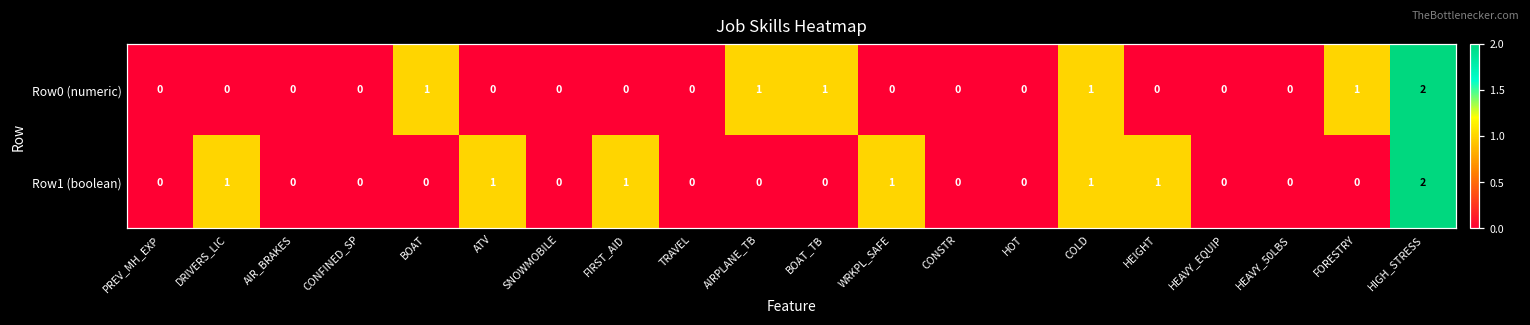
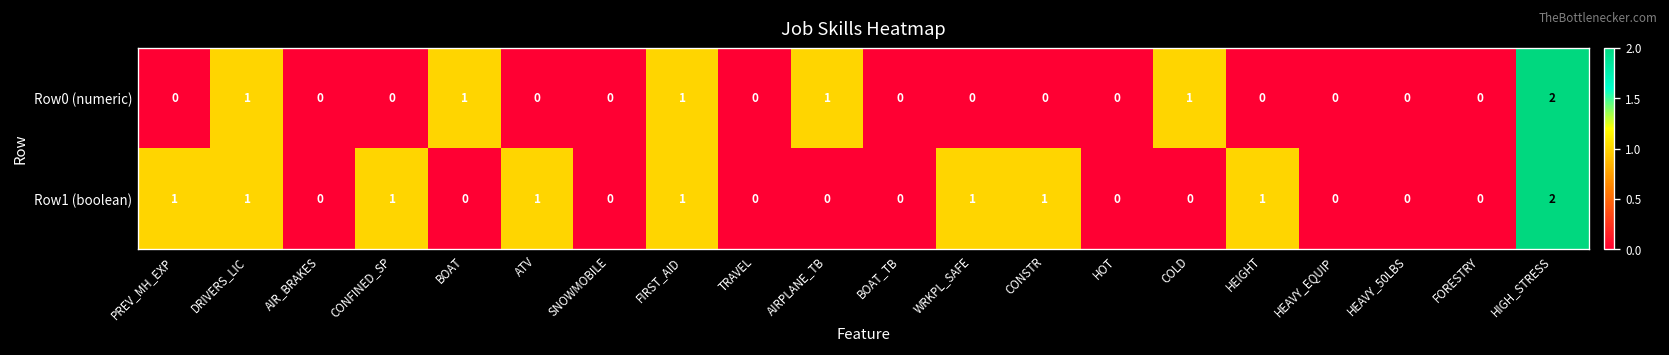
  {
    "Row0 (numeric)": {
      "PREV_MH_EXP": 0,
-     "DRIVERS_LIC": 0,
+     "DRIVERS_LIC": 1,
      "AIR_BRAKES": 0,
      "CONFINED_SP": 0,
      "BOAT": 1,
      "ATV": 0,
      "SNOWMOBILE": 0,
-     "FIRST_AID": 0,
+     "FIRST_AID": 1,
      "TRAVEL": 0,
      "AIRPLANE_TB": 1,
-     "BOAT_TB": 1,
+     "BOAT_TB": 0,
      "WRKPL_SAFE": 0,
      "CONSTR": 0,
      "HOT": 0,
      "COLD": 1,
      "HEIGHT": 0,
      "HEAVY_EQUIP": 0,
      "HEAVY_50LBS": 0,
-     "FORESTRY": 1,
+     "FORESTRY": 0,
      "HIGH_STRESS": 2
    },
    "Row1 (boolean)": {
-     "PREV_MH_EXP": 0,
+     "PREV_MH_EXP": 1,
      "DRIVERS_LIC": 1,
      "AIR_BRAKES": 0,
-     "CONFINED_SP": 0,
+     "CONFINED_SP": 1,
      "BOAT": 0,
      "ATV": 1,
      "SNOWMOBILE": 0,
      "FIRST_AID": 1,
      "TRAVEL": 0,
      "AIRPLANE_TB": 0,
      "BOAT_TB": 0,
      "WRKPL_SAFE": 1,
-     "CONSTR": 0,
+     "CONSTR": 1,
      "HOT": 0,
-     "COLD": 1,
+     "COLD": 0,
      "HEIGHT": 1,
      "HEAVY_EQUIP": 0,
      "HEAVY_50LBS": 0,
      "FORESTRY": 0,
      "HIGH_STRESS": 2
    }
  }
